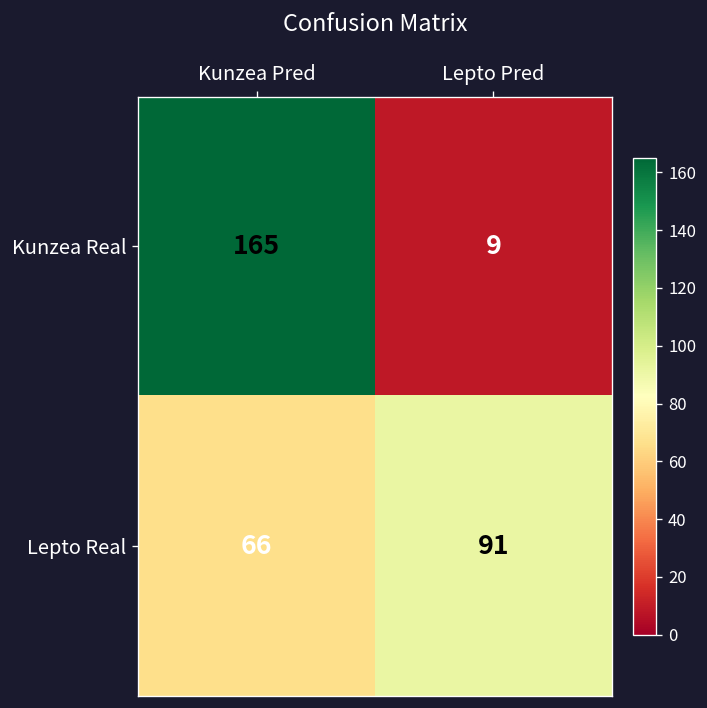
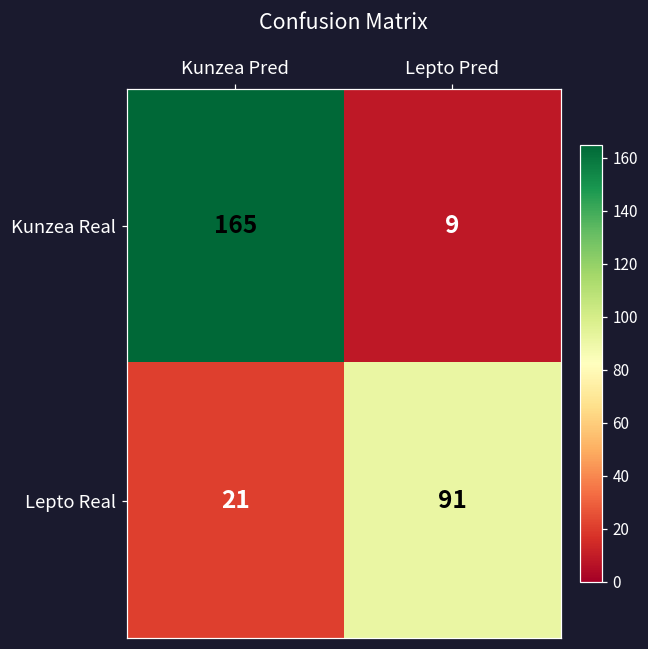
  {
    "Kunzea Real": {
      "Kunzea Pred": 165,
      "Lepto Pred": 9
    },
    "Lepto Real": {
-     "Kunzea Pred": 66,
+     "Kunzea Pred": 21,
      "Lepto Pred": 91
    }
  }
